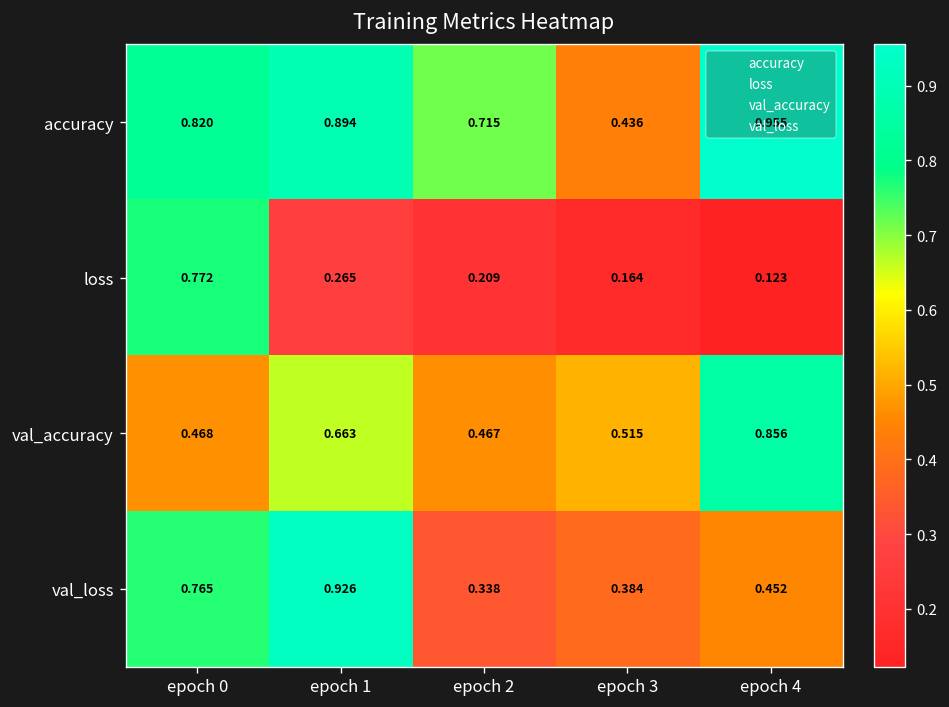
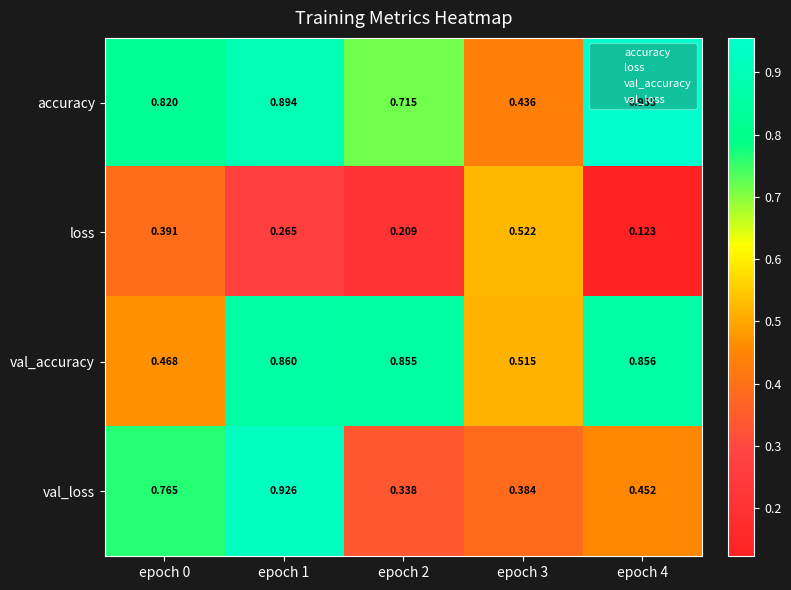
  {
    "accuracy": {
      "epoch 0": 0.820,
      "epoch 1": 0.894,
      "epoch 2": 0.715,
      "epoch 3": 0.436
    },
    "loss": {
-     "epoch 0": 0.772,
+     "epoch 0": 0.391,
      "epoch 1": 0.265,
      "epoch 2": 0.209,
-     "epoch 3": 0.164,
+     "epoch 3": 0.522,
      "epoch 4": 0.123
    },
    "val_accuracy": {
      "epoch 0": 0.468,
-     "epoch 1": 0.663,
-     "epoch 2": 0.467,
+     "epoch 1": 0.860,
+     "epoch 2": 0.855,
      "epoch 3": 0.515,
      "epoch 4": 0.856
    },
    "val_loss": {
      "epoch 0": 0.765,
      "epoch 1": 0.926,
      "epoch 2": 0.338,
      "epoch 3": 0.384,
      "epoch 4": 0.452
    }
  }
